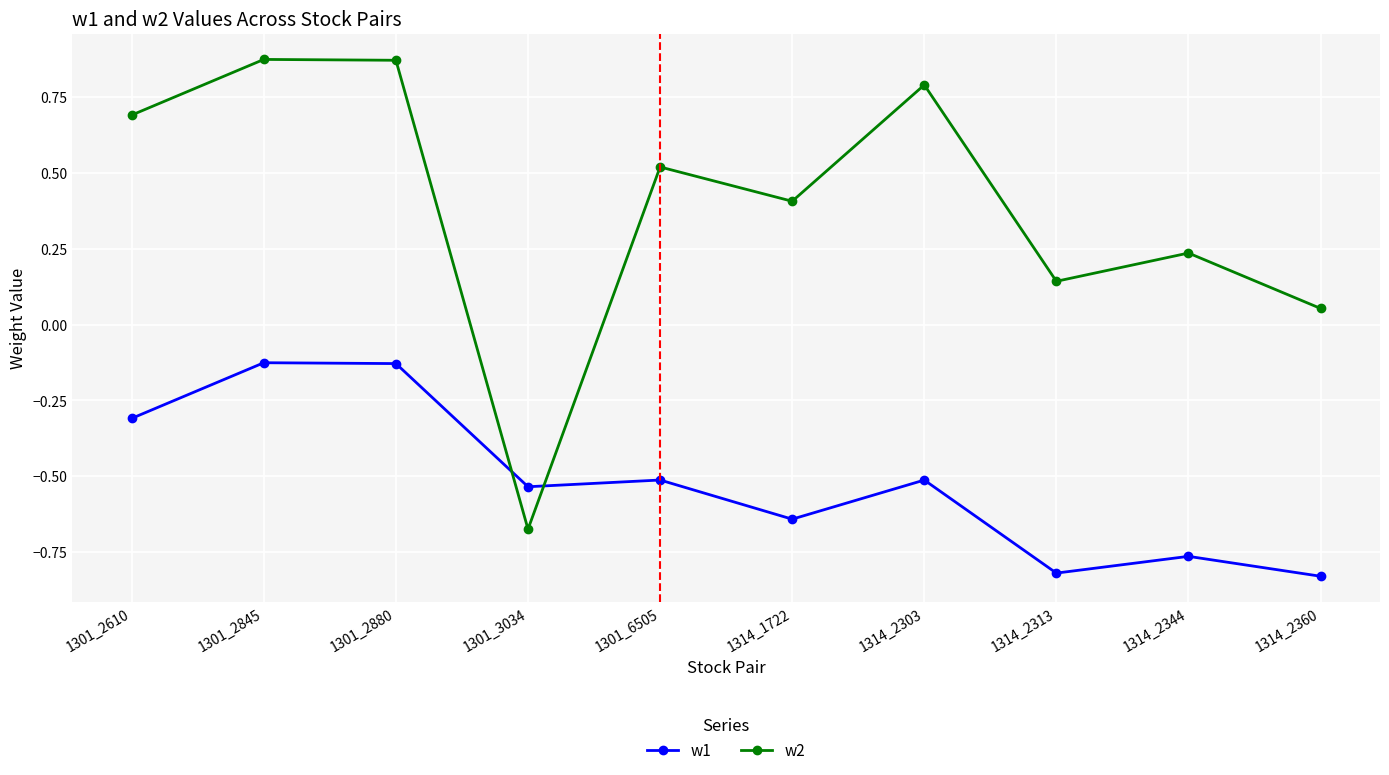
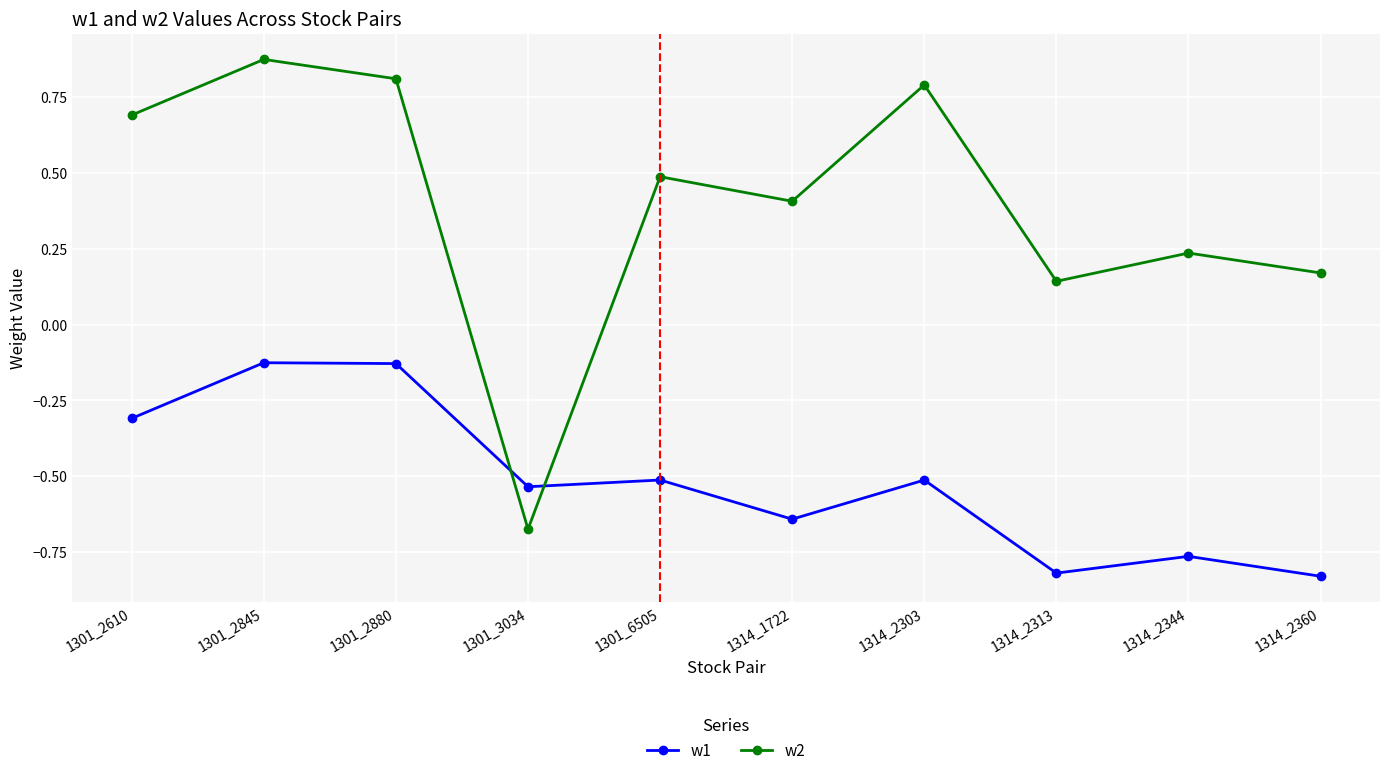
  {
    "w1": {
      "1301_2610": -0.31,
      "1301_2845": -0.13,
      "1301_2880": -0.13,
      "1301_3034": -0.53,
      "1301_6505": -0.51,
      "1314_1722": -0.64,
      "1314_2303": -0.51,
      "1314_2313": -0.82,
      "1314_2344": -0.76,
      "1314_2360": -0.83
    },
    "w2": {
      "1301_2610": 0.69,
      "1301_2845": 0.87,
-     "1301_2880": 0.87,
+     "1301_2880": 0.81,
      "1301_3034": -0.67,
-     "1301_6505": 0.52,
+     "1301_6505": 0.49,
      "1314_1722": 0.41,
      "1314_2303": 0.79,
      "1314_2313": 0.14,
      "1314_2344": 0.24,
-     "1314_2360": 0.05
+     "1314_2360": 0.17
    }
  }
